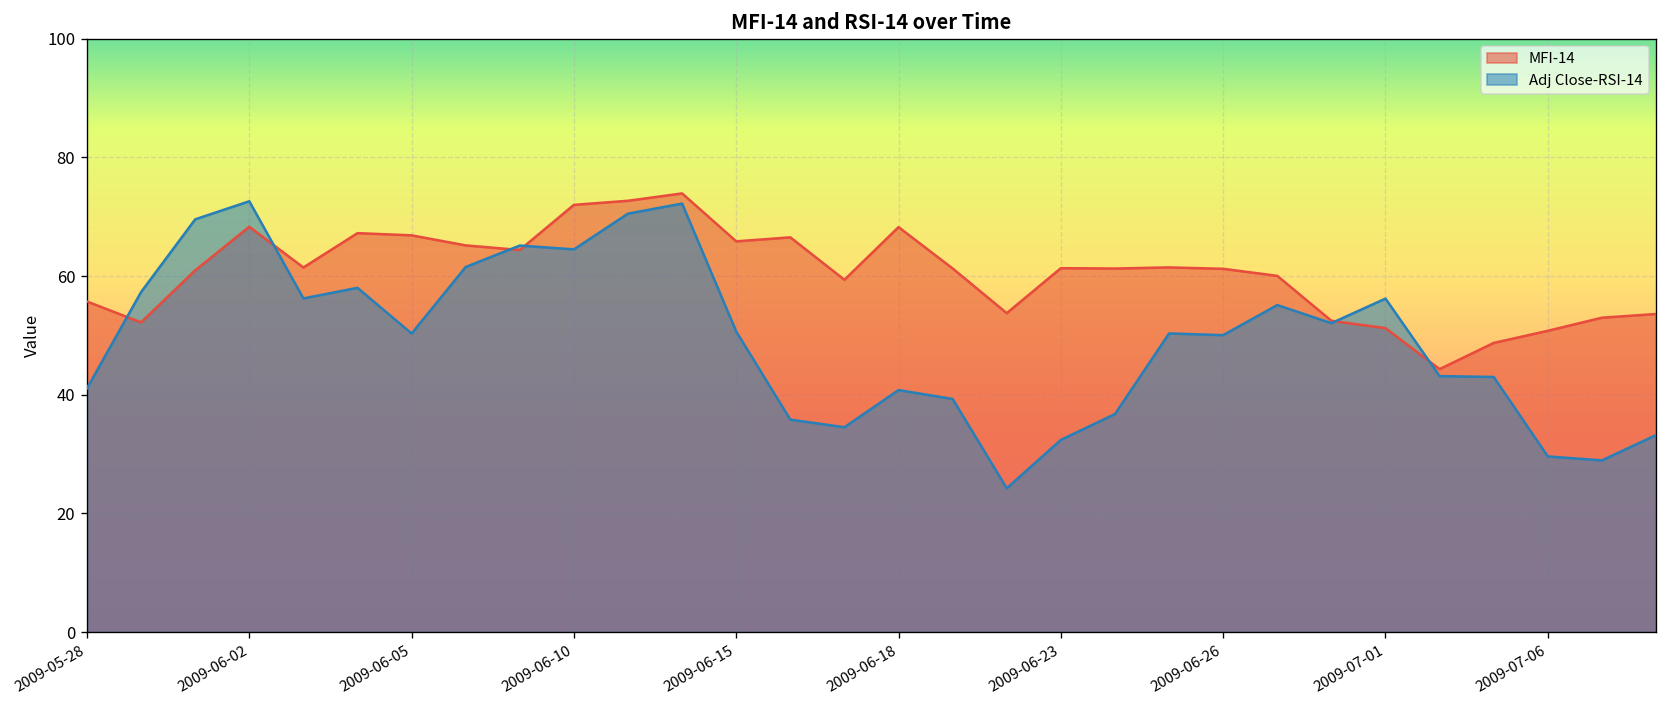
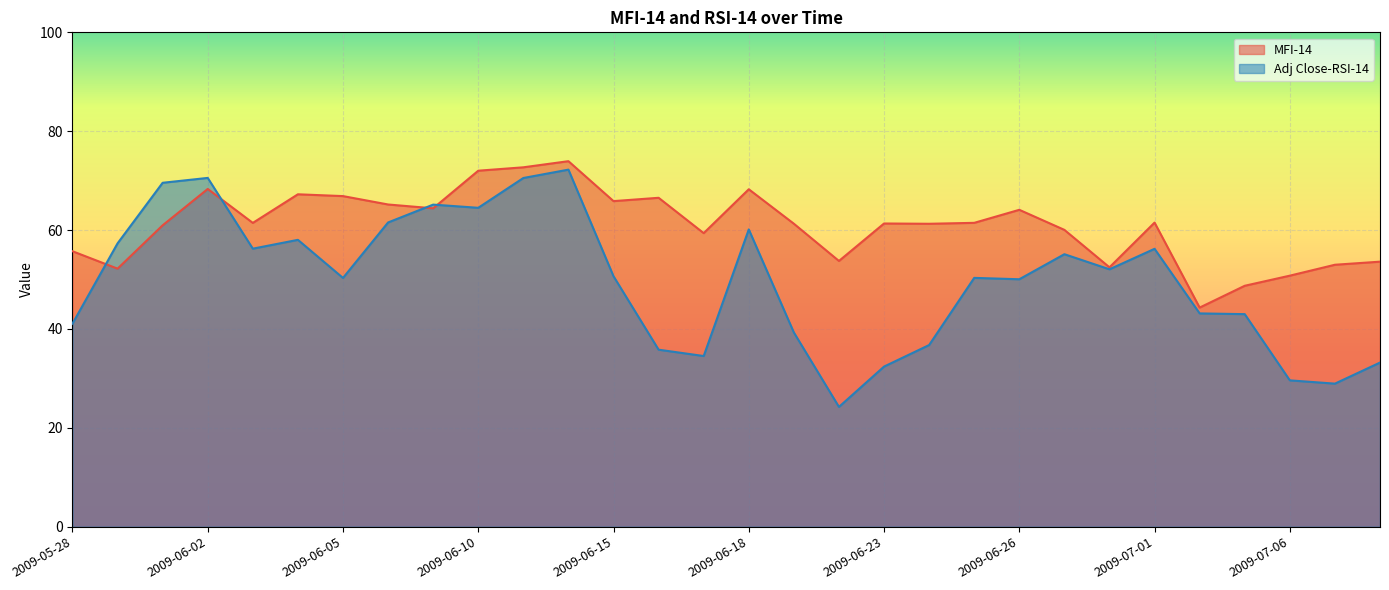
  {
    "MFI-14": {
      "2009-05-28": 56,
      "2009-06-02": 68,
      "2009-06-05": 67,
      "2009-06-10": 72,
      "2009-06-15": 66,
      "2009-06-18": 68,
      "2009-06-23": 61,
-     "2009-06-26": 61,
-     "2009-07-01": 51,
+     "2009-06-26": 64,
+     "2009-07-01": 62,
      "2009-07-06": 51
    },
    "Adj Close-RSI-14": {
      "2009-05-28": 41,
-     "2009-06-02": 73,
+     "2009-06-02": 71,
      "2009-06-05": 50,
      "2009-06-10": 65,
      "2009-06-15": 51,
-     "2009-06-18": 41,
+     "2009-06-18": 60,
      "2009-06-23": 32,
      "2009-06-26": 50,
      "2009-07-01": 56,
      "2009-07-06": 30
    }
  }
